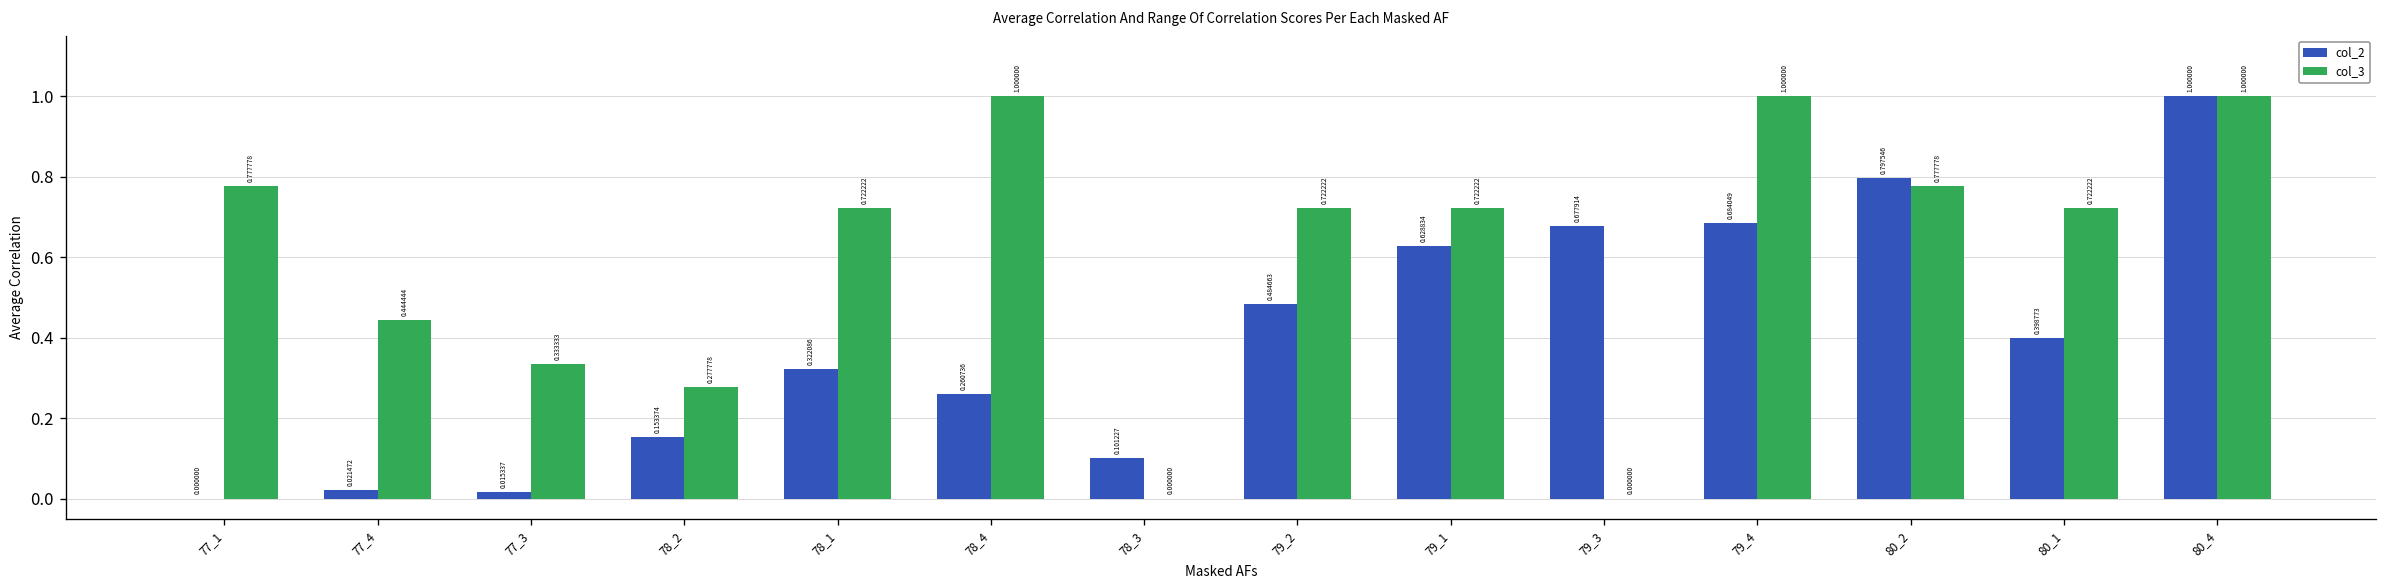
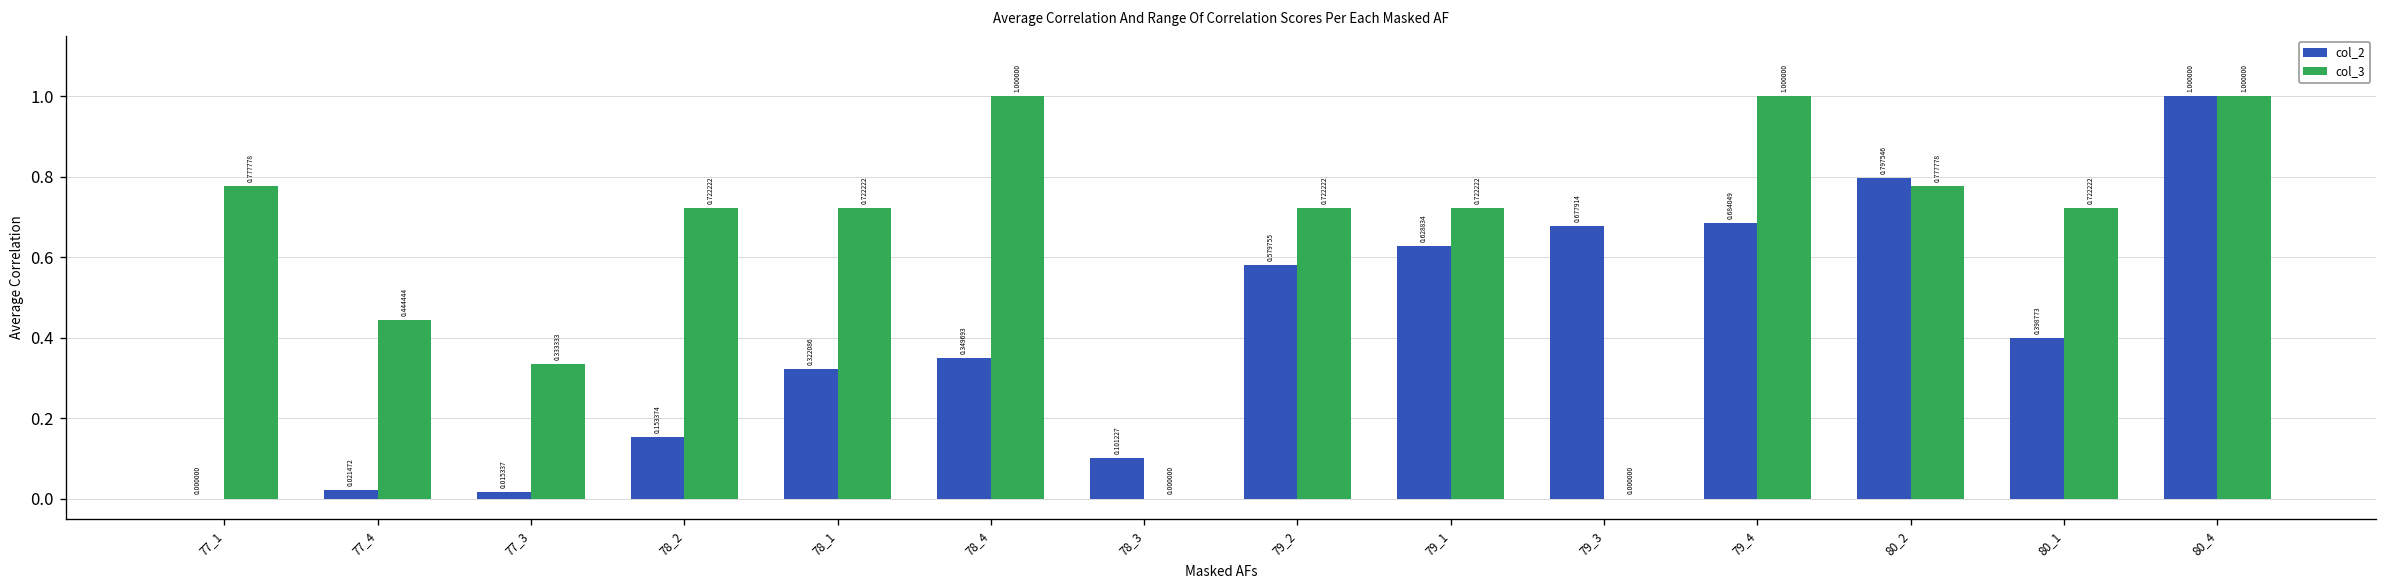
  {
    "col_2": {
      "77_1": 0.000000,
      "77_4": 0.021472,
      "77_3": 0.015337,
      "78_2": 0.153374,
      "78_1": 0.322086,
-     "78_4": 0.260736,
+     "78_4": 0.349693,
      "78_3": 0.101227,
-     "79_2": 0.484663,
+     "79_2": 0.579755,
      "79_1": 0.628834,
      "79_3": 0.677914,
      "79_4": 0.684049,
      "80_2": 0.797546,
      "80_1": 0.398773,
      "80_4": 1.000000
    },
    "col_3": {
      "77_1": 0.777778,
      "77_4": 0.444444,
      "77_3": 0.333333,
-     "78_2": 0.277778,
+     "78_2": 0.722222,
      "78_1": 0.722222,
      "78_4": 1.000000,
      "78_3": 0.000000,
      "79_2": 0.722222,
      "79_1": 0.722222,
      "79_3": 0.000000,
      "79_4": 1.000000,
      "80_2": 0.777778,
      "80_1": 0.722222,
      "80_4": 1.000000
    }
  }
